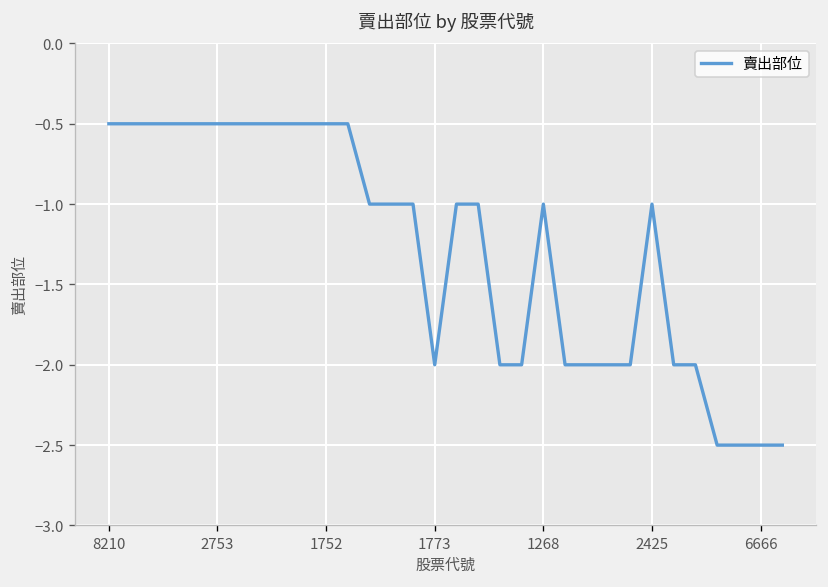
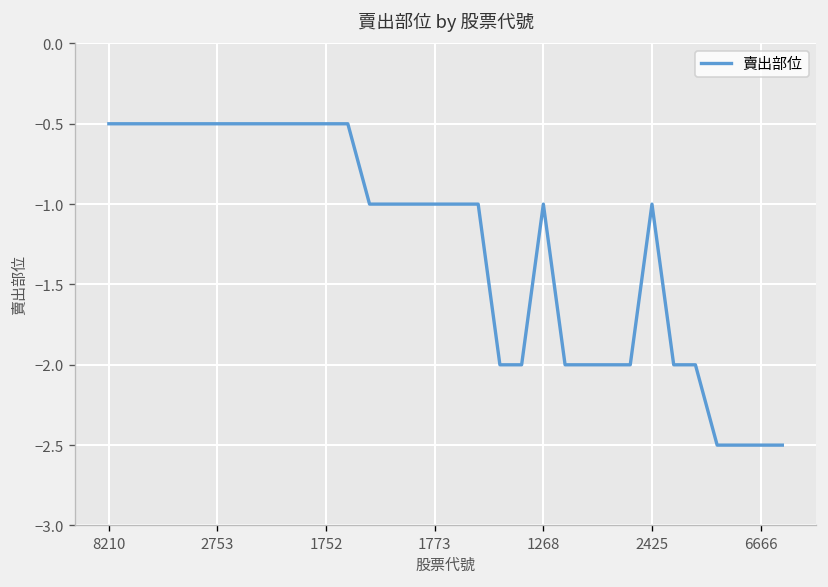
  {
    "8210": -0.50,
    "2753": -0.50,
    "1752": -0.50,
-   "1773": -2,
+   "1773": -1,
    "1268": -1,
    "2425": -1,
    "6666": -2.50
  }
